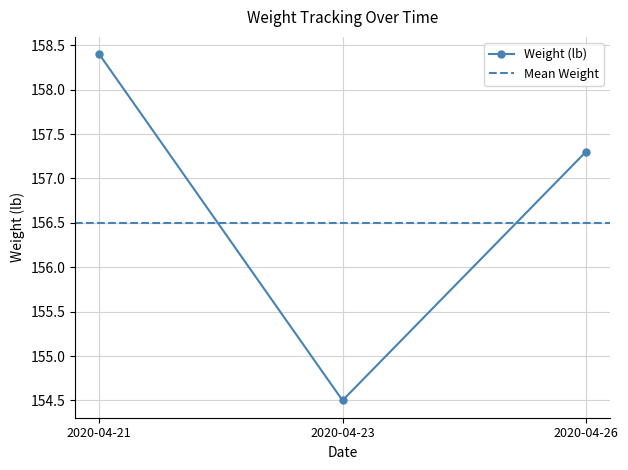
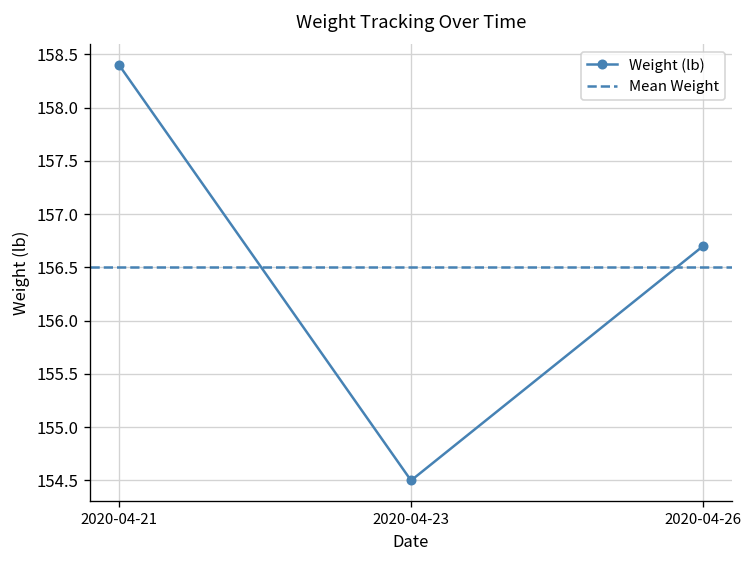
  {
    "2020-04-21": 158.4,
    "2020-04-23": 154.5,
-   "2020-04-26": 157.3
+   "2020-04-26": 156.7
  }
